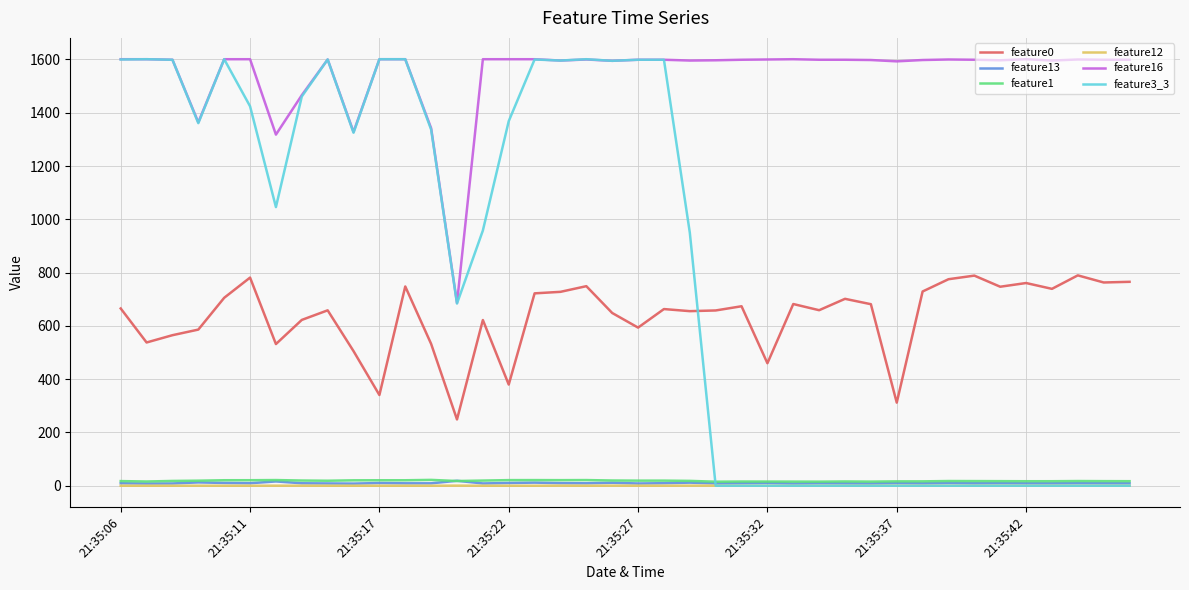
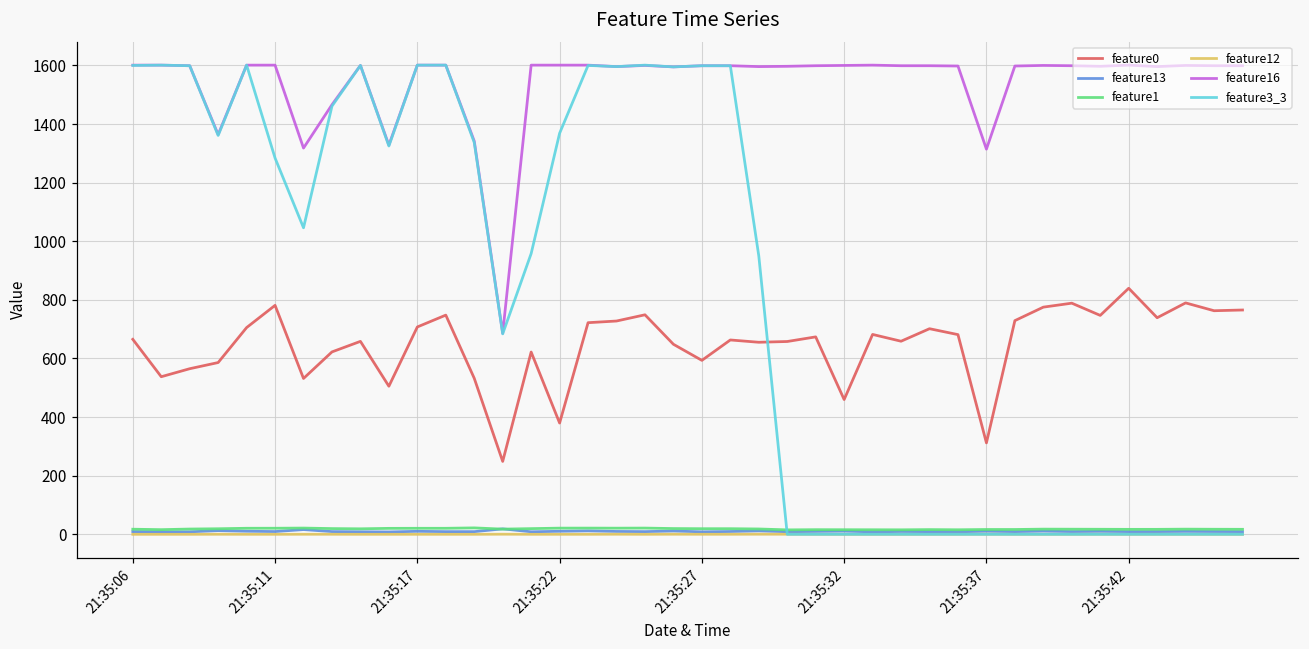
  {
    "feature0": {
      "21:35:06": 670,
      "21:35:11": 780,
-     "21:35:17": 340,
+     "21:35:17": 710,
      "21:35:22": 380,
      "21:35:27": 590,
      "21:35:32": 460,
      "21:35:37": 310,
-     "21:35:42": 760
+     "21:35:42": 840
    },
    "feature13": {
      "21:35:17": 10,
      "21:35:22": 10
    },
    "feature1": {
      "21:35:11": 20,
      "21:35:17": 20,
      "21:35:22": 20,
      "21:35:27": 20
    },
    "feature12": {
      "21:35:17": 0,
      "21:35:22": 0
    },
    "feature16": {
      "21:35:11": 1600,
      "21:35:22": 1600,
      "21:35:32": 1600,
-     "21:35:37": 1590
+     "21:35:37": 1310
    },
    "feature3_3": {
-     "21:35:11": 1420,
+     "21:35:11": 1280,
      "21:35:22": 1370
    }
  }
